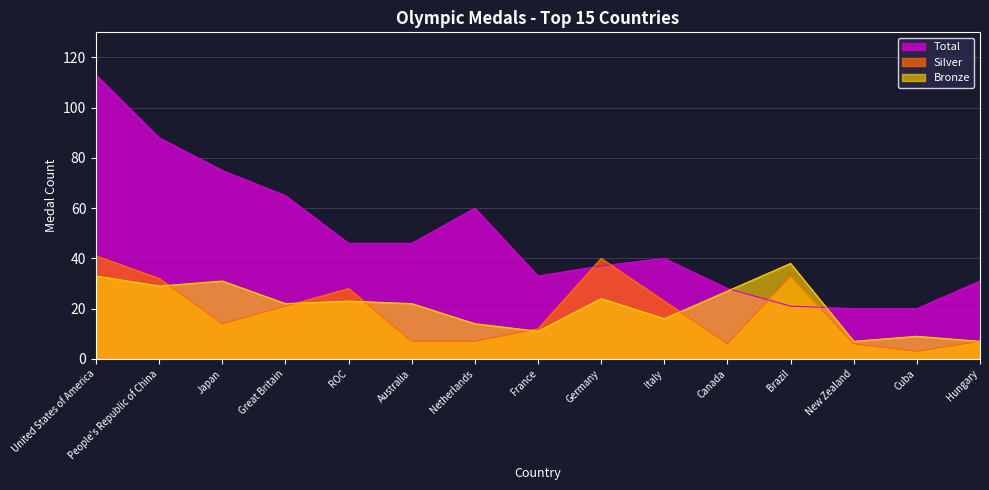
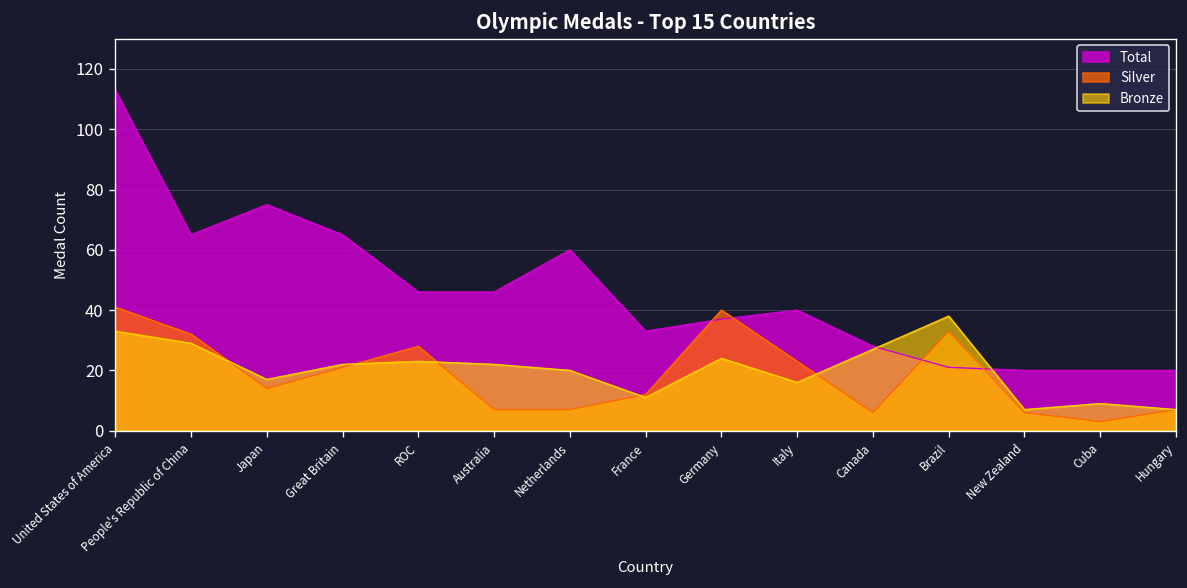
  {
    "Total": {
      "United States of America": 113,
-     "People's Republic of China": 88,
+     "People's Republic of China": 65,
      "Japan": 75,
      "Great Britain": 65,
      "ROC": 46,
      "Australia": 46,
      "Netherlands": 60,
      "France": 33,
      "Germany": 37,
      "Italy": 40,
      "Brazil": 21,
      "New Zealand": 20,
      "Cuba": 20,
-     "Hungary": 31
+     "Hungary": 20
    },
    "Silver": {
      "United States of America": 41,
      "People's Republic of China": 32,
      "Japan": 14,
      "ROC": 28,
      "Australia": 7,
      "Netherlands": 7,
      "France": 12,
      "Germany": 40,
      "Italy": 23,
      "Canada": 6,
      "Brazil": 33,
      "Cuba": 3
    },
    "Bronze": {
      "United States of America": 33,
      "People's Republic of China": 29,
-     "Japan": 31,
+     "Japan": 17,
      "ROC": 23,
      "Australia": 22,
-     "Netherlands": 14,
+     "Netherlands": 20,
      "France": 11,
      "Germany": 24,
      "Italy": 16,
      "Brazil": 38,
      "Cuba": 9
    }
  }
